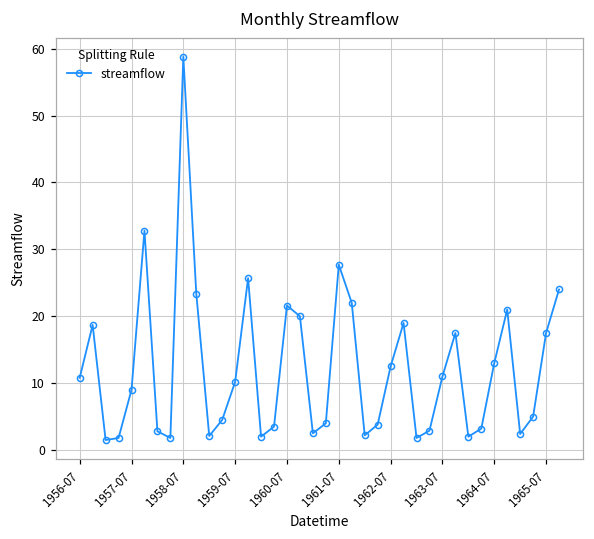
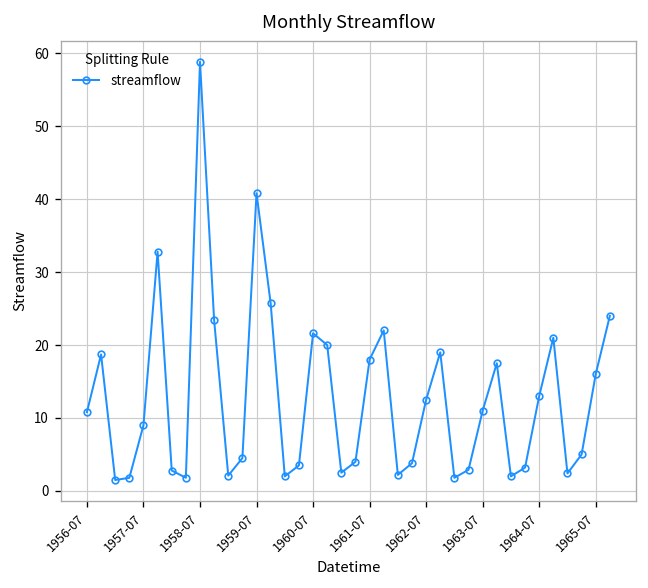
  {
    "1956-07": 11,
    "1957-07": 9,
    "1958-07": 59,
-   "1959-07": 10,
+   "1959-07": 41,
    "1960-07": 22,
-   "1961-07": 28,
+   "1961-07": 18,
    "1962-07": 13,
    "1963-07": 11,
    "1964-07": 13,
-   "1965-07": 18
+   "1965-07": 16
  }
